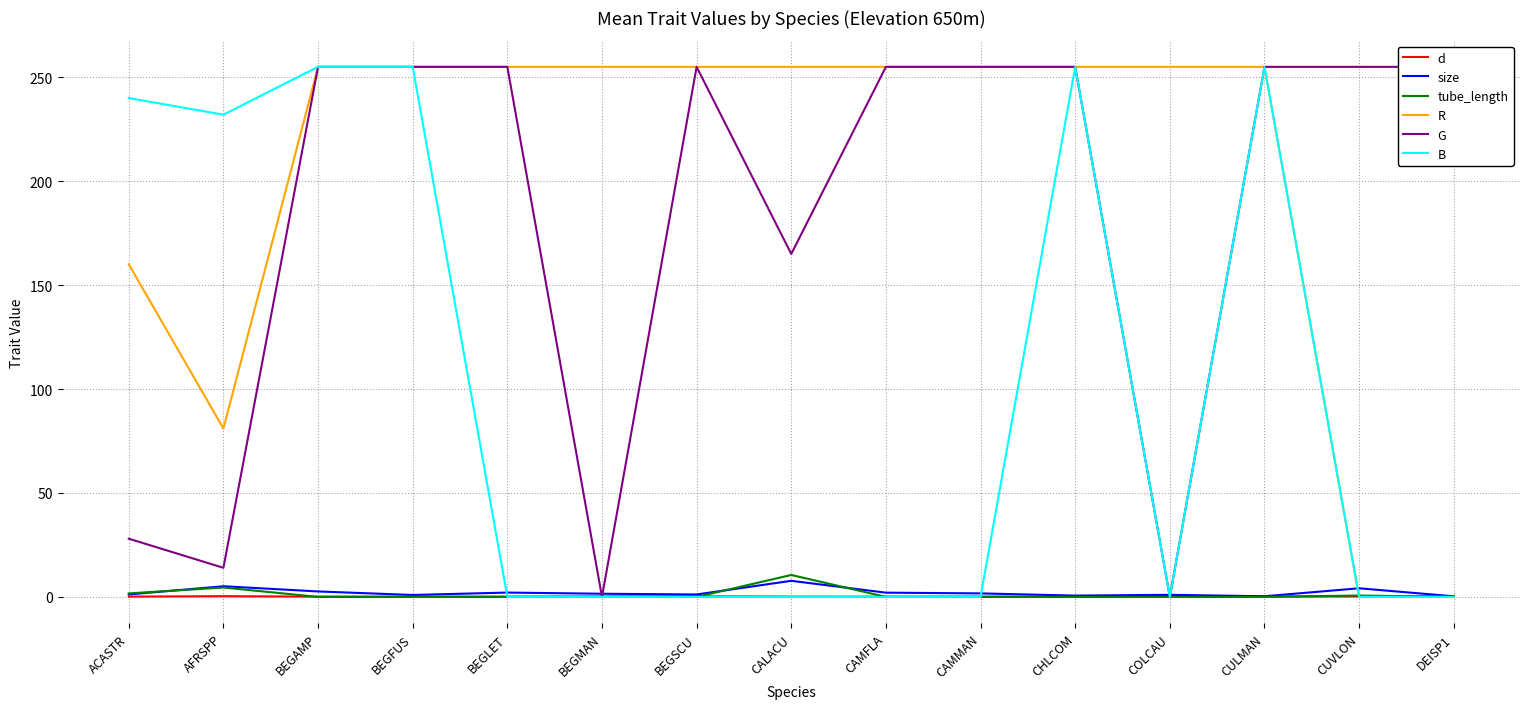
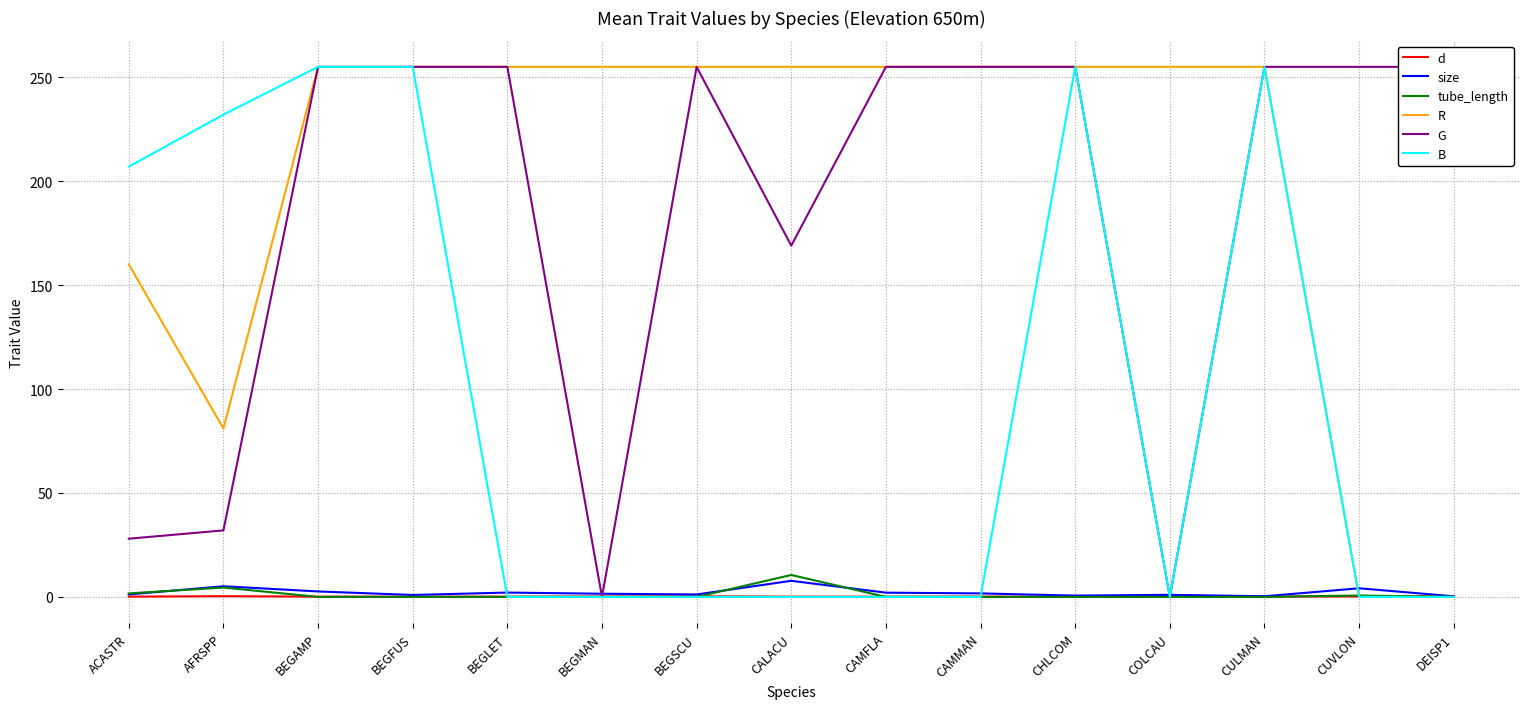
  {
    "d": {
      "AFRSPP": 0
    },
    "size": {
      "BEGAMP": 3,
      "BEGLET": 2,
      "BEGMAN": 2,
      "CALACU": 8,
      "CAMFLA": 2,
      "CAMMAN": 2,
      "CUVLON": 4
    },
    "tube_length": {
      "CALACU": 11
    },
    "R": {
      "ACASTR": 160,
      "AFRSPP": 81,
      "BEGMAN": 255,
      "CALACU": 255,
      "COLCAU": 255
    },
    "G": {
      "ACASTR": 28,
-     "AFRSPP": 14,
-     "CALACU": 165,
+     "AFRSPP": 32,
+     "CALACU": 169,
      "CUVLON": 255
    },
    "B": {
-     "ACASTR": 240,
+     "ACASTR": 207,
      "AFRSPP": 232
    }
  }
